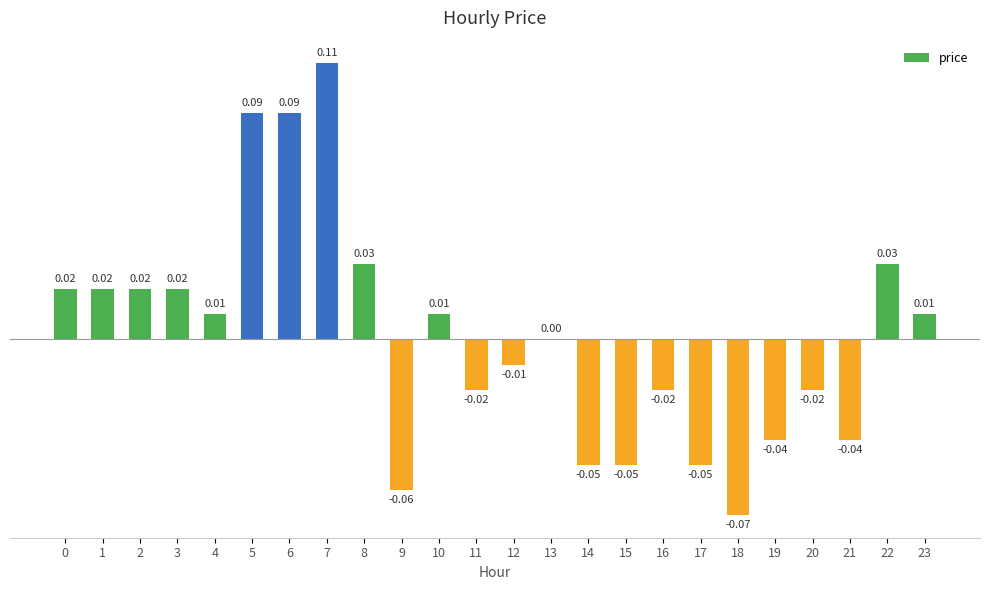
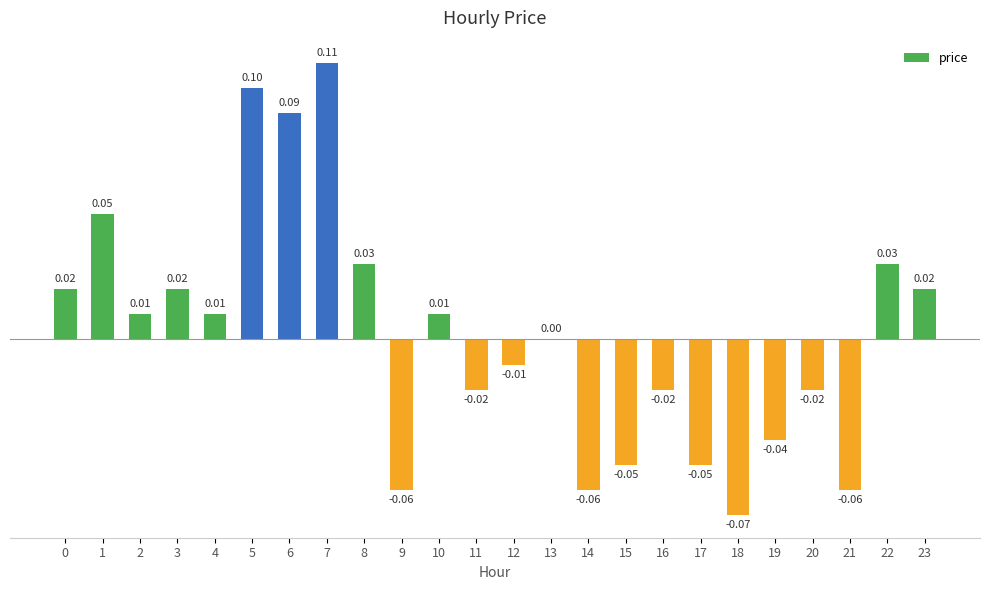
  {
    "0": 0.02,
-   "1": 0.02,
-   "2": 0.02,
+   "1": 0.05,
+   "2": 0.01,
    "3": 0.02,
    "4": 0.01,
-   "5": 0.09,
+   "5": 0.10,
    "6": 0.09,
    "7": 0.11,
    "8": 0.03,
    "9": -0.06,
    "10": 0.01,
    "11": -0.02,
    "12": -0.01,
    "13": 0.00,
-   "14": -0.05,
+   "14": -0.06,
    "15": -0.05,
    "16": -0.02,
    "17": -0.05,
    "18": -0.07,
    "19": -0.04,
    "20": -0.02,
-   "21": -0.04,
+   "21": -0.06,
    "22": 0.03,
-   "23": 0.01
+   "23": 0.02
  }
